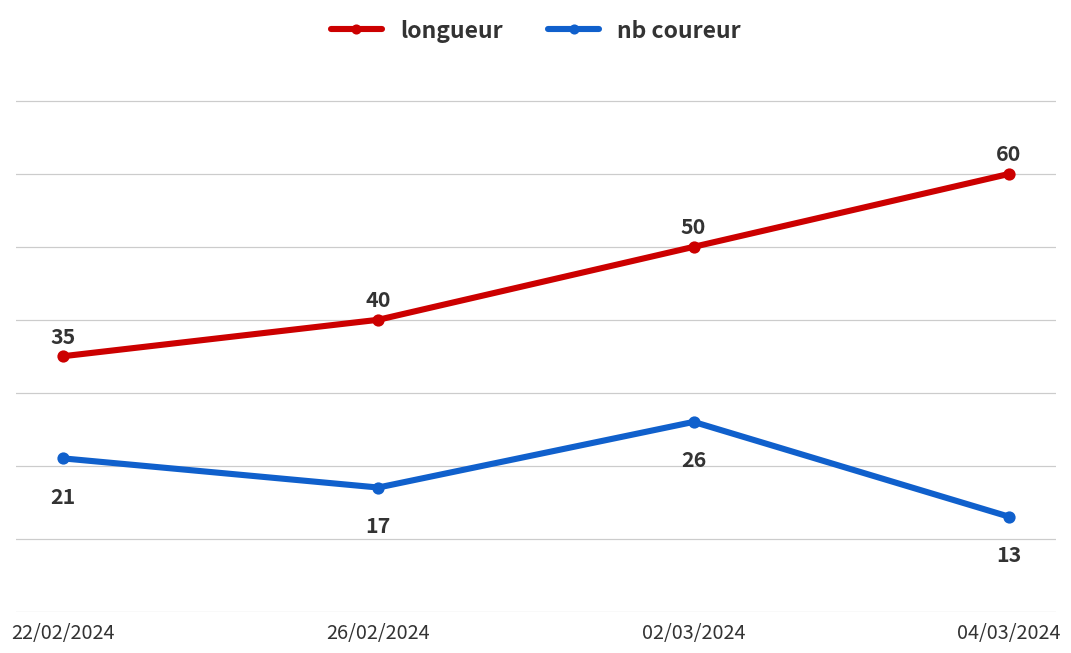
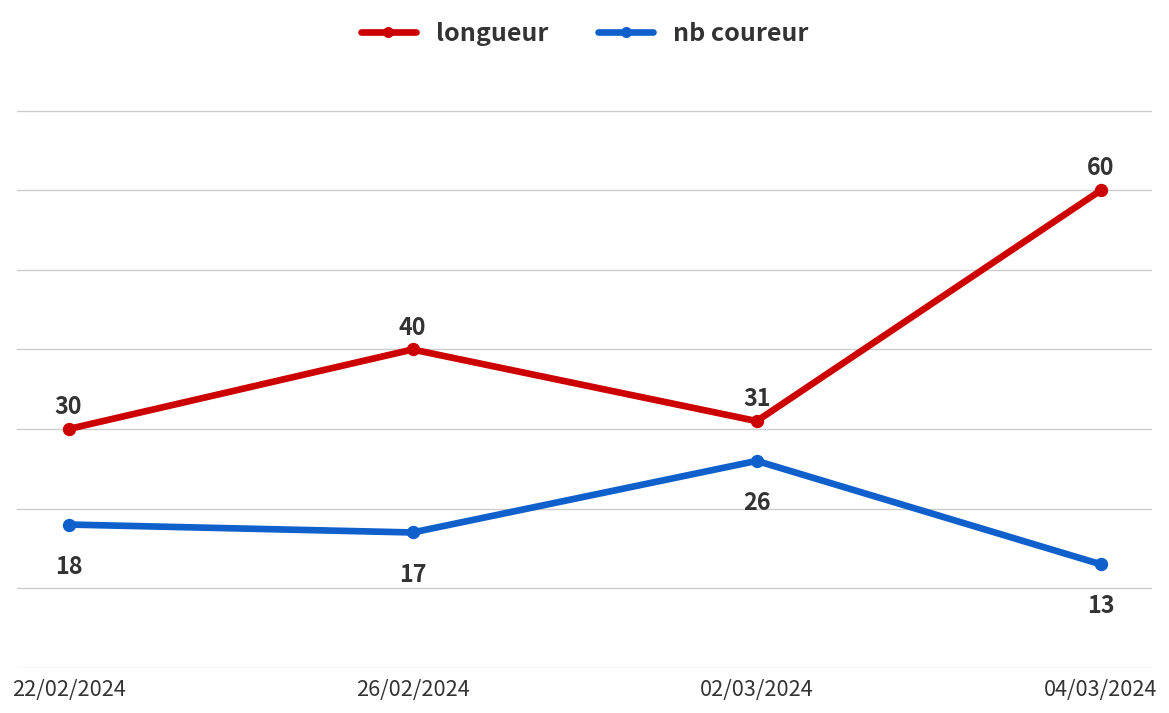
  {
    "longueur": {
-     "22/02/2024": 35,
+     "22/02/2024": 30,
      "26/02/2024": 40,
-     "02/03/2024": 50,
+     "02/03/2024": 31,
      "04/03/2024": 60
    },
    "nb coureur": {
-     "22/02/2024": 21,
+     "22/02/2024": 18,
      "26/02/2024": 17,
      "02/03/2024": 26,
      "04/03/2024": 13
    }
  }
